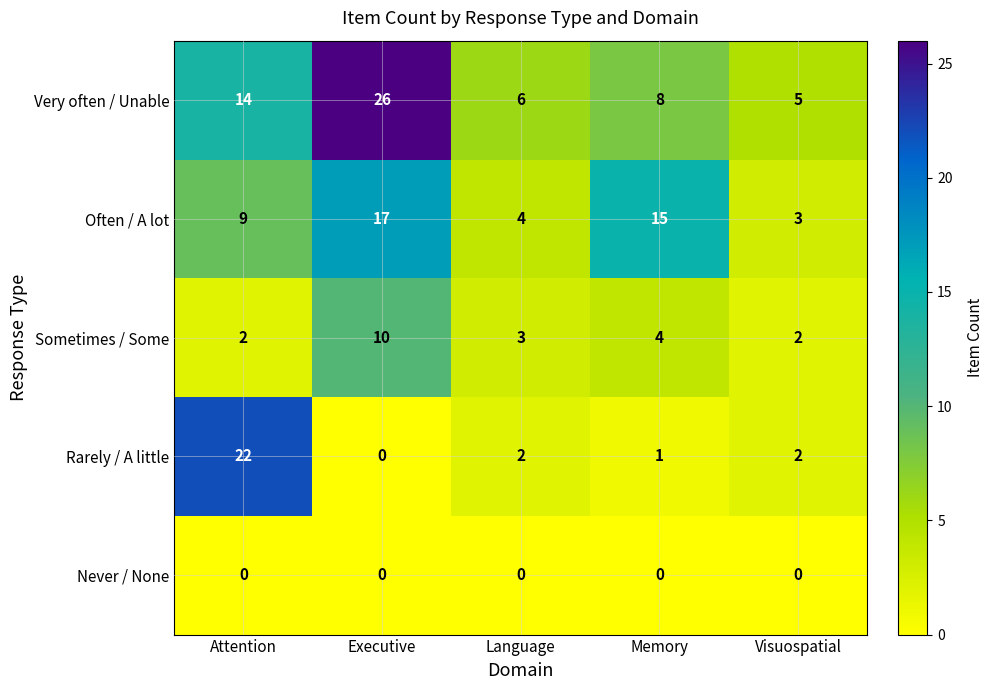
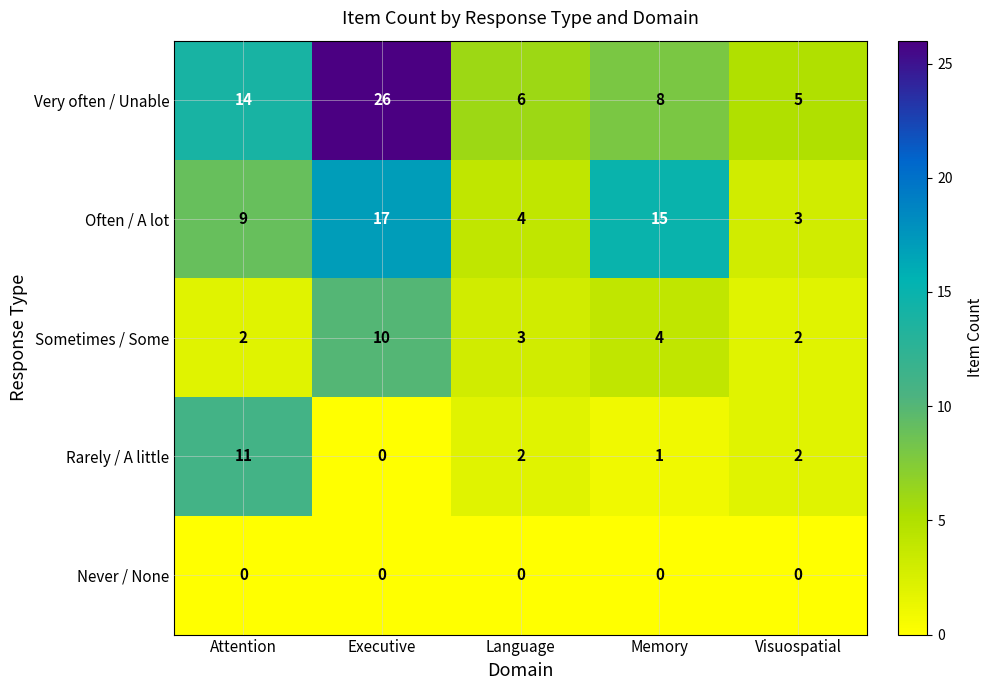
  {
    "Very often / Unable": {
      "Attention": 14,
      "Executive": 26,
      "Language": 6,
      "Memory": 8,
      "Visuospatial": 5
    },
    "Often / A lot": {
      "Attention": 9,
      "Executive": 17,
      "Language": 4,
      "Memory": 15,
      "Visuospatial": 3
    },
    "Sometimes / Some": {
      "Attention": 2,
      "Executive": 10,
      "Language": 3,
      "Memory": 4,
      "Visuospatial": 2
    },
    "Rarely / A little": {
-     "Attention": 22,
+     "Attention": 11,
      "Executive": 0,
      "Language": 2,
      "Memory": 1,
      "Visuospatial": 2
    },
    "Never / None": {
      "Attention": 0,
      "Executive": 0,
      "Language": 0,
      "Memory": 0,
      "Visuospatial": 0
    }
  }
